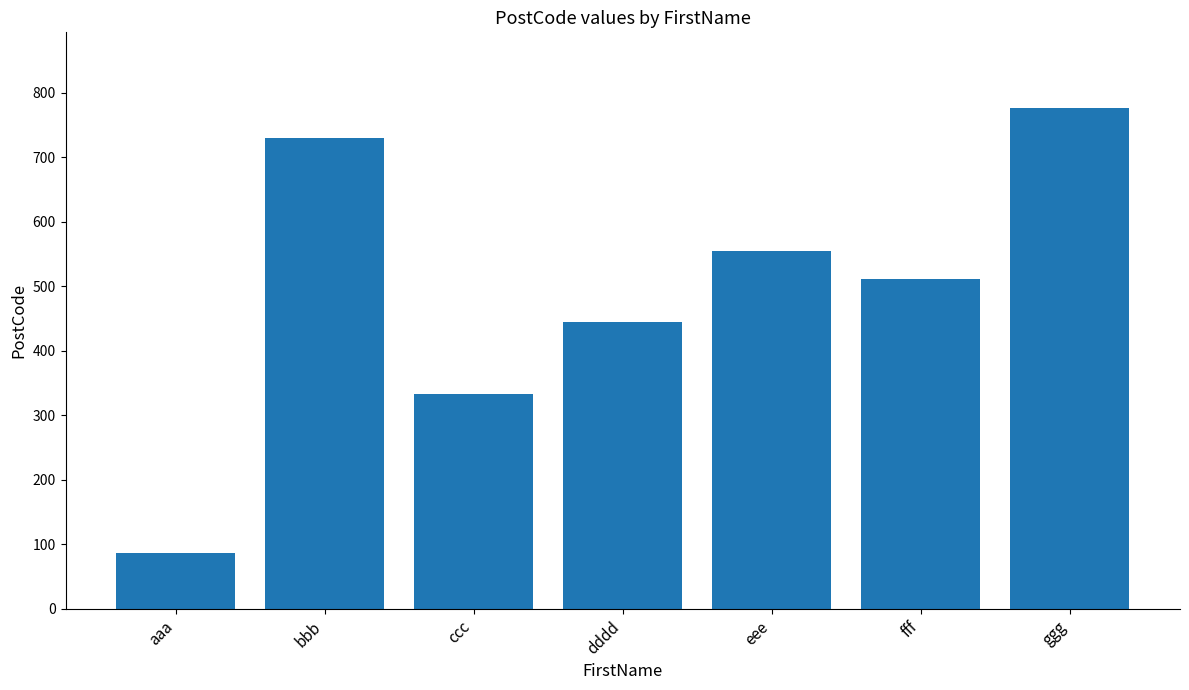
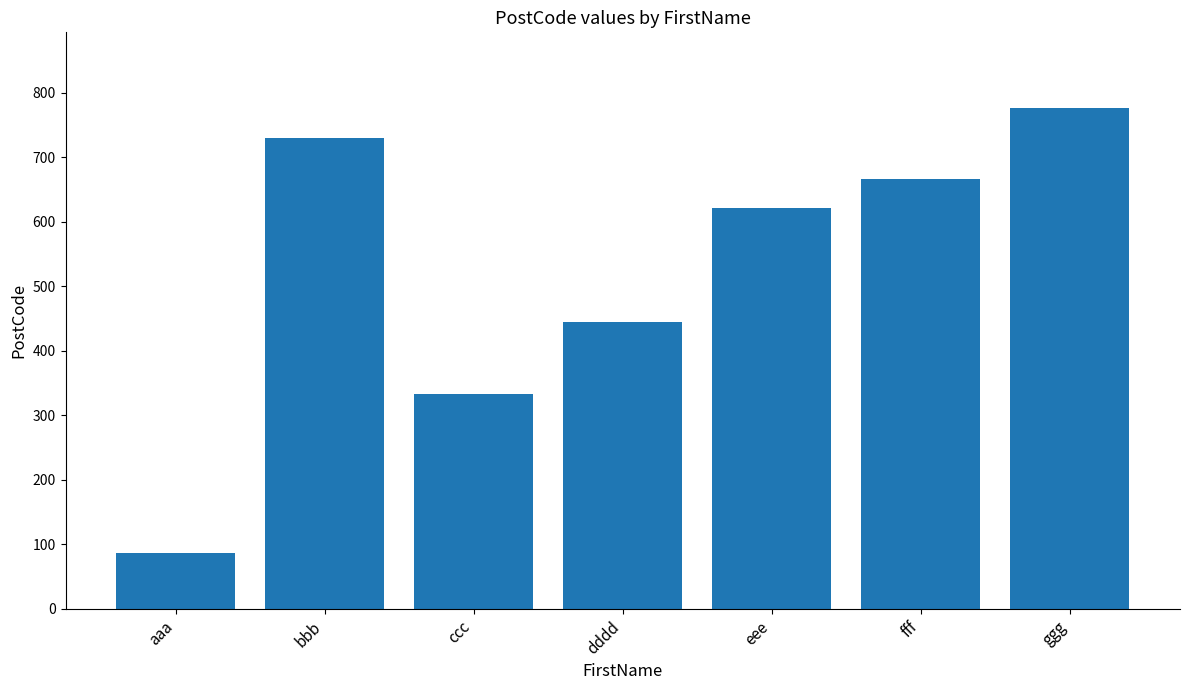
  {
    "aaa": 90,
    "bbb": 730,
    "ccc": 330,
    "dddd": 440,
-   "eee": 560,
-   "fff": 510,
+   "eee": 620,
+   "fff": 670,
    "ggg": 780
  }
